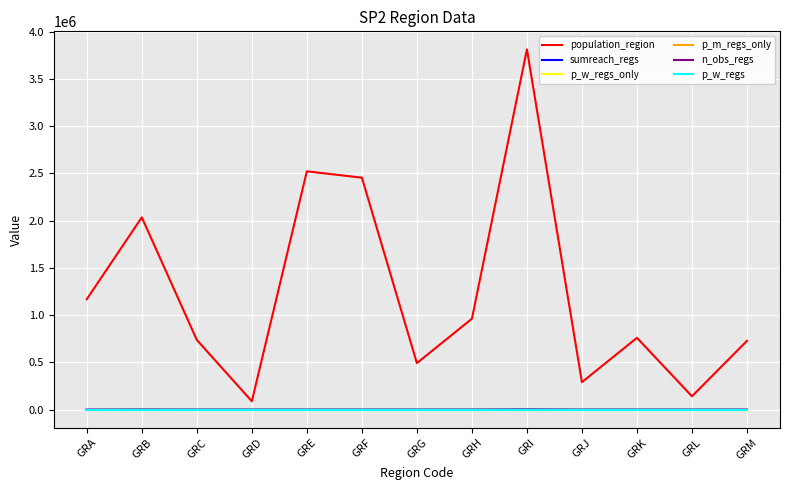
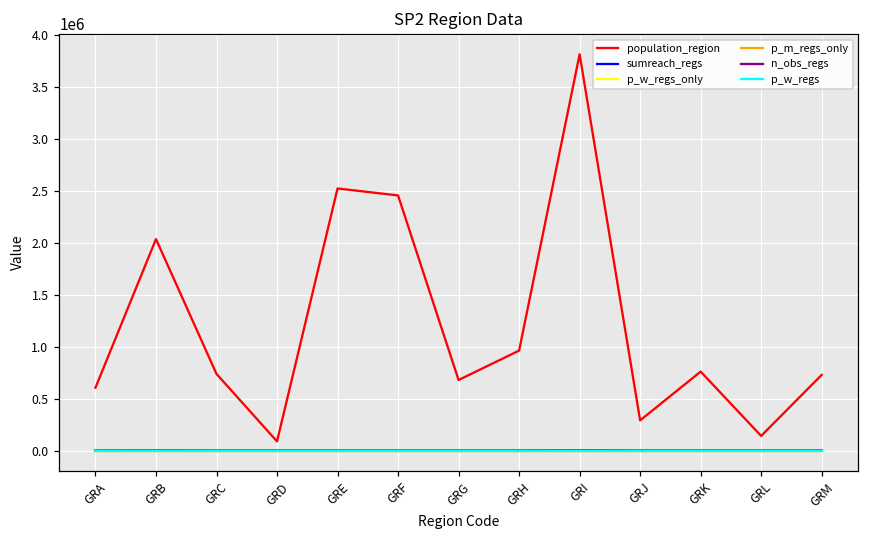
  {
    "population_region": {
-     "GRA": 1200000,
+     "GRA": 600000,
      "GRB": 2000000,
      "GRC": 700000,
      "GRD": 100000,
      "GRE": 2500000,
      "GRF": 2500000,
-     "GRG": 500000,
+     "GRG": 700000,
      "GRH": 1000000,
      "GRI": 3800000,
      "GRJ": 300000,
      "GRK": 800000,
      "GRL": 100000,
      "GRM": 700000
    },
    "p_w_regs": {
      "GRA": 0,
      "GRB": 0,
      "GRC": 0,
      "GRD": 0,
      "GRE": 0,
      "GRF": 0,
      "GRG": 0,
      "GRH": 0,
      "GRI": 0,
      "GRJ": 0,
      "GRK": 0,
      "GRL": 0,
      "GRM": 0
    }
  }
